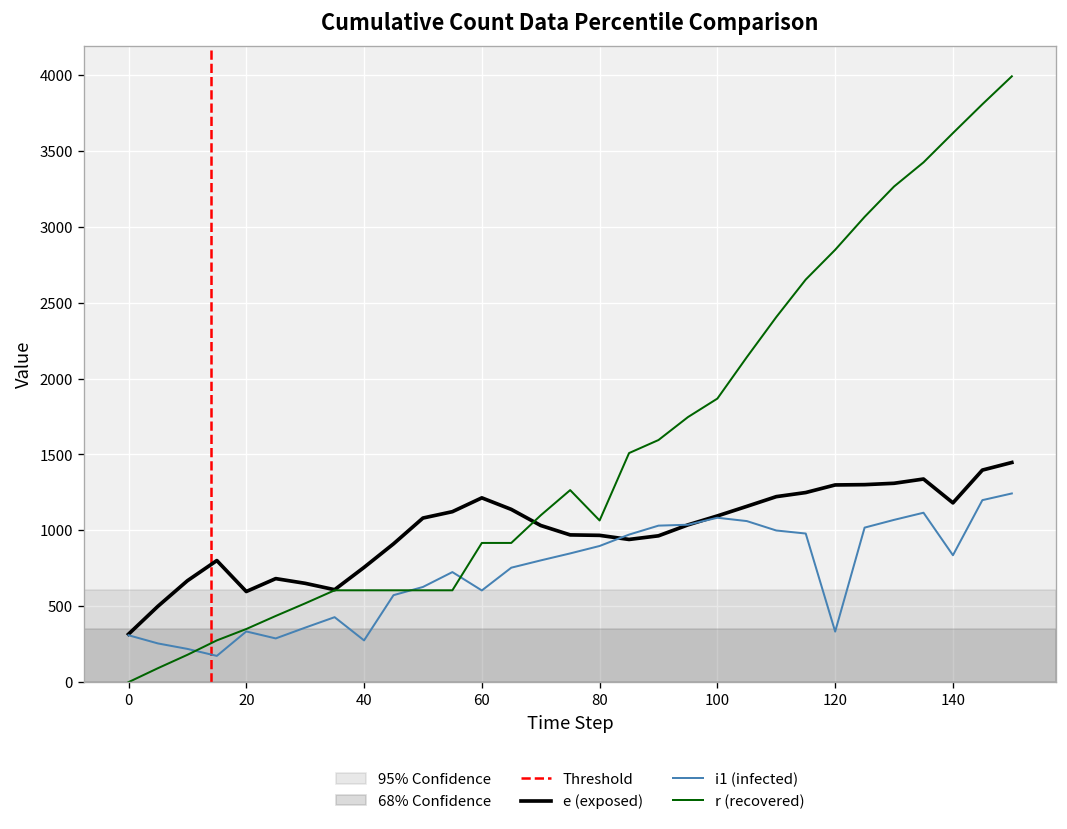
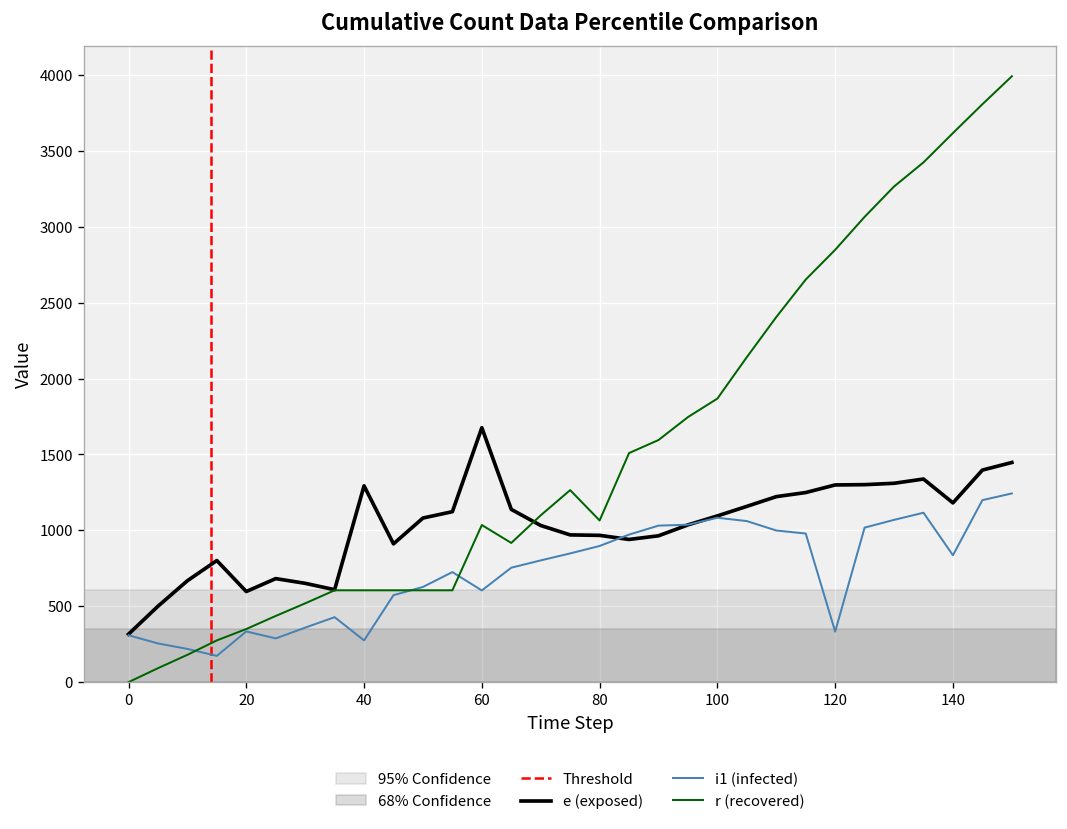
  {
    "e (exposed)": {
      "20": 600,
-     "40": 760,
-     "60": 1210,
+     "40": 1290,
+     "60": 1680,
      "80": 970,
      "120": 1300,
      "140": 1180
    },
    "i1 (infected)": {
      "40": 280,
      "60": 600,
      "80": 900,
      "120": 330,
      "140": 840
    },
    "r (recovered)": {
      "0": 0,
      "40": 610,
-     "60": 920,
+     "60": 1040,
      "80": 1070,
      "100": 1870,
      "120": 2850,
      "140": 3620
    }
  }
